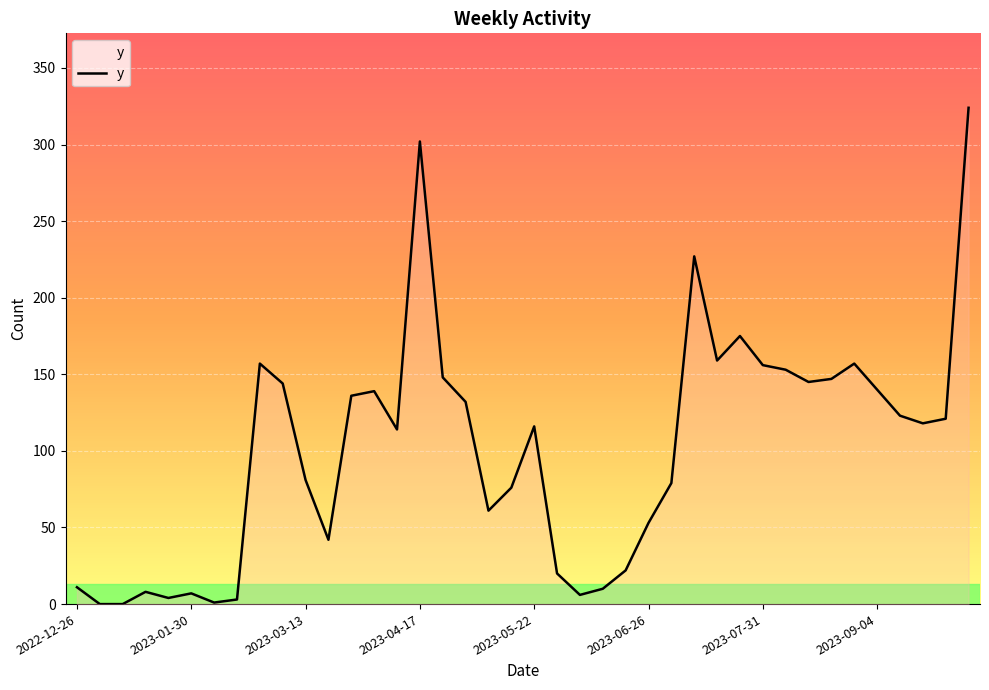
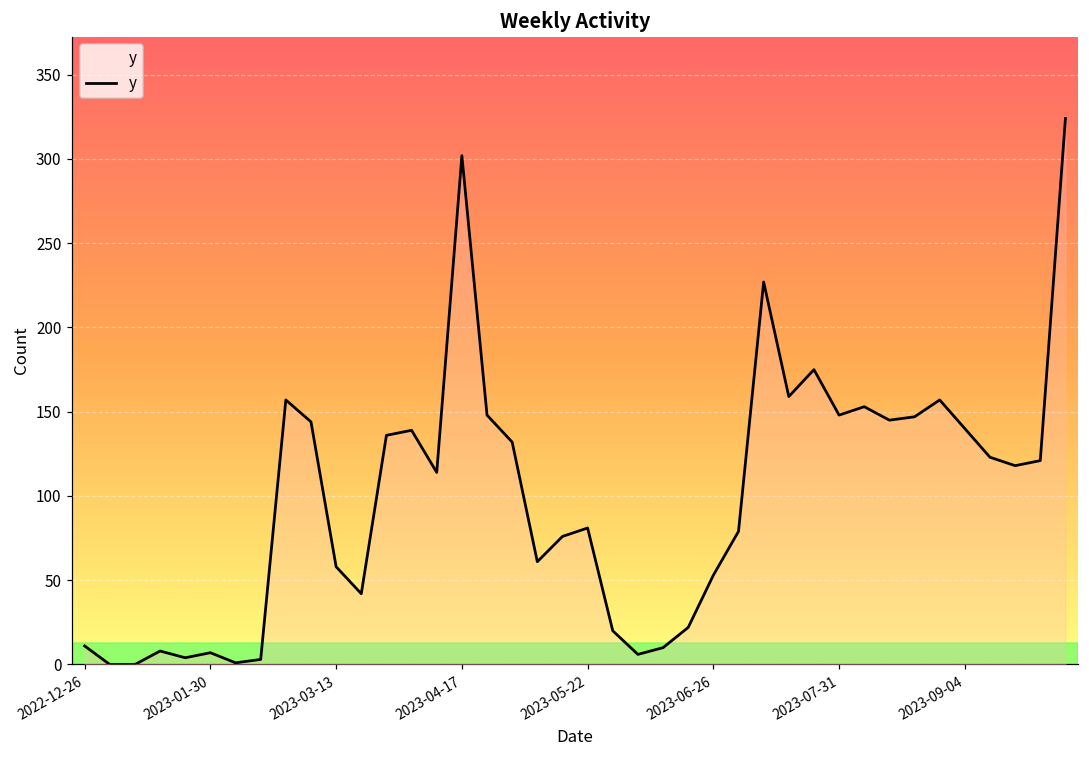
  {
-   "2023-03-13": 81,
+   "2023-03-13": 58,
    "2023-04-17": 302,
-   "2023-05-22": 116,
+   "2023-05-22": 81,
    "2023-06-26": 53,
-   "2023-07-31": 156,
+   "2023-07-31": 148,
    "2023-09-04": 140
  }
